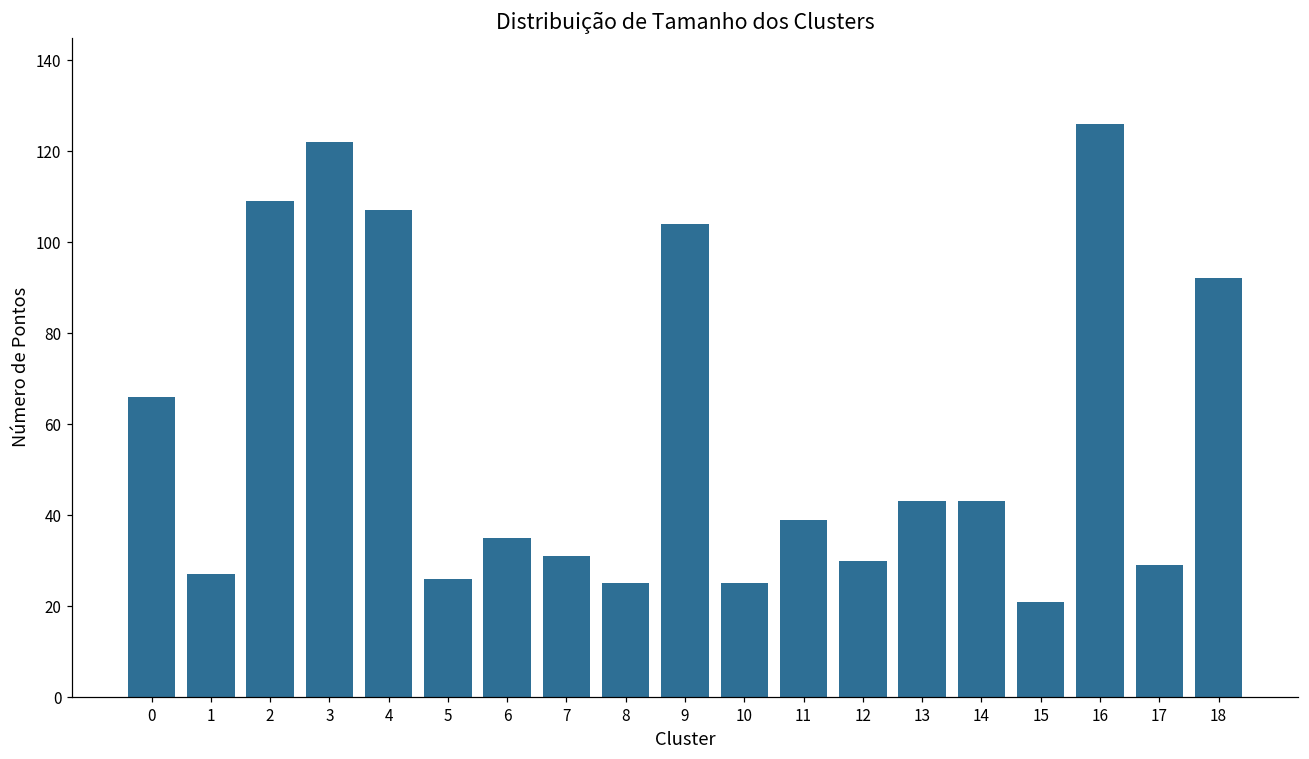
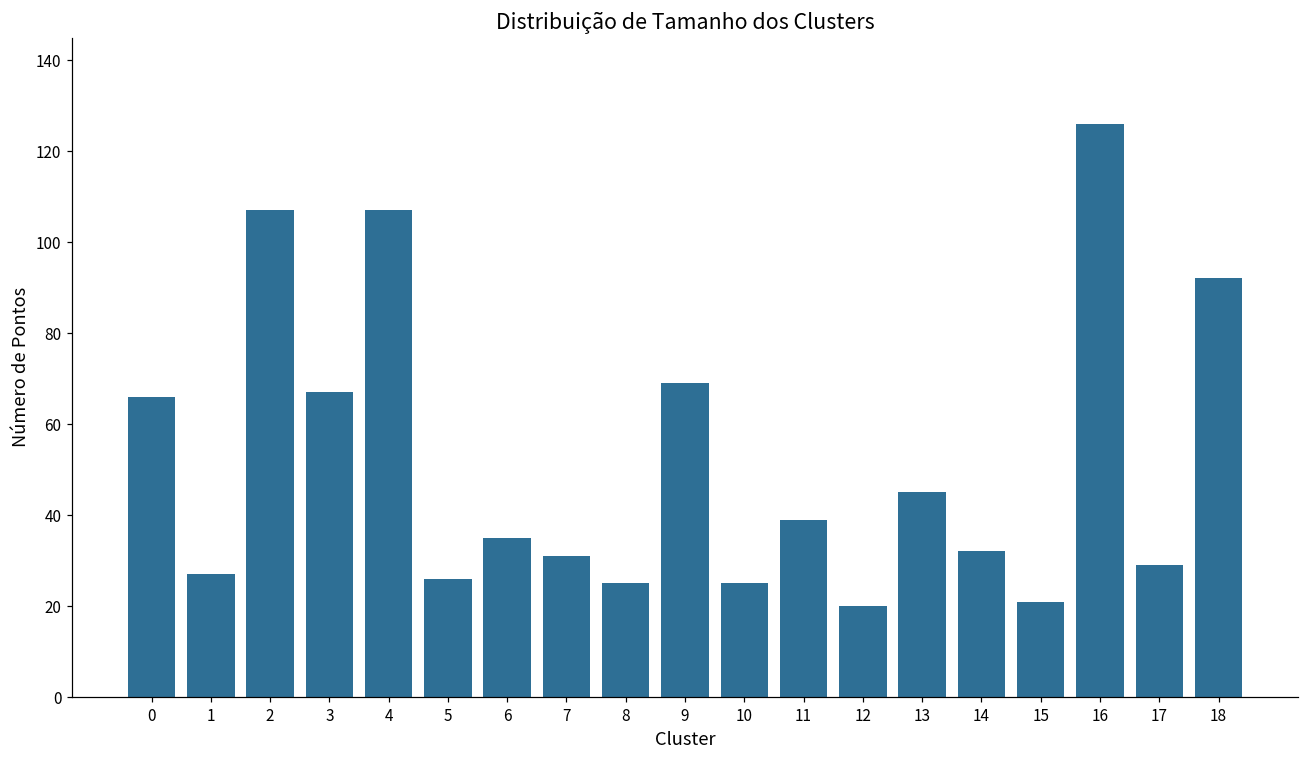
  {
    "0": 66,
    "1": 27,
-   "2": 109,
-   "3": 122,
+   "2": 107,
+   "3": 67,
    "4": 107,
    "5": 26,
    "6": 35,
    "7": 31,
    "8": 25,
-   "9": 104,
+   "9": 69,
    "10": 25,
    "11": 39,
-   "12": 30,
-   "13": 43,
-   "14": 43,
+   "12": 20,
+   "13": 45,
+   "14": 32,
    "15": 21,
    "16": 126,
    "17": 29,
    "18": 92
  }
